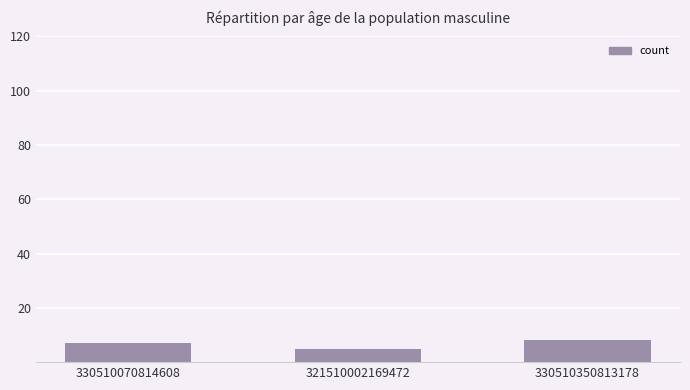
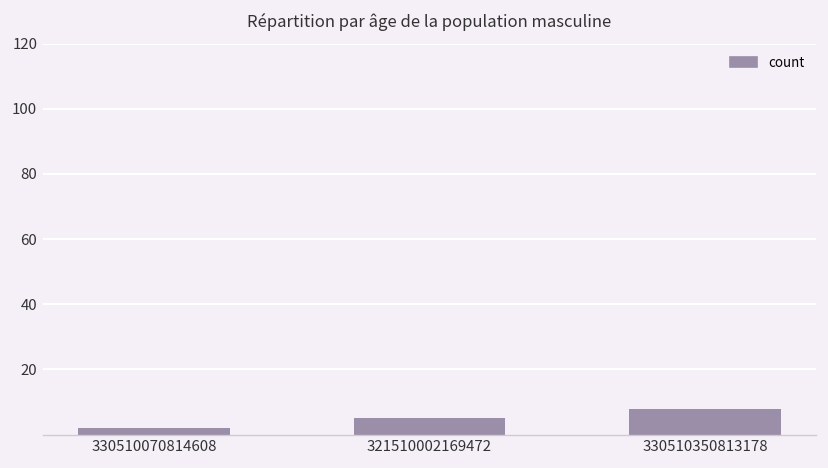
  {
-   "330510070814608": 7,
+   "330510070814608": 2,
    "321510002169472": 5,
    "330510350813178": 8
  }
